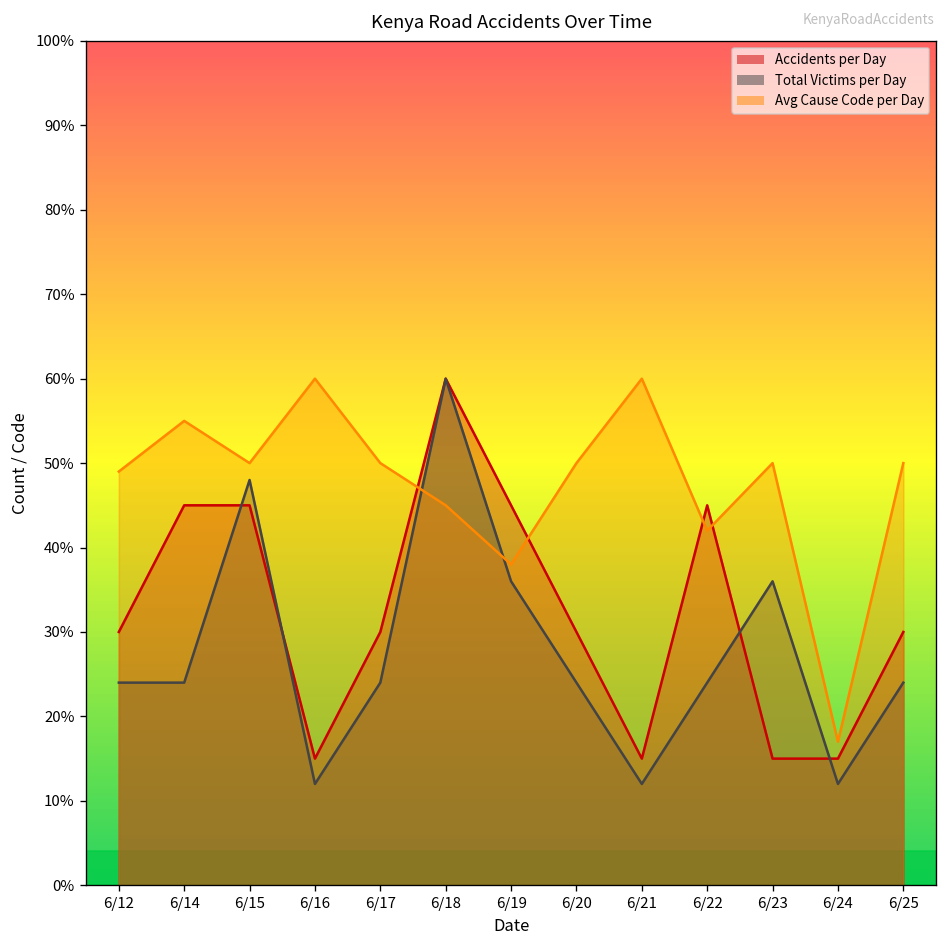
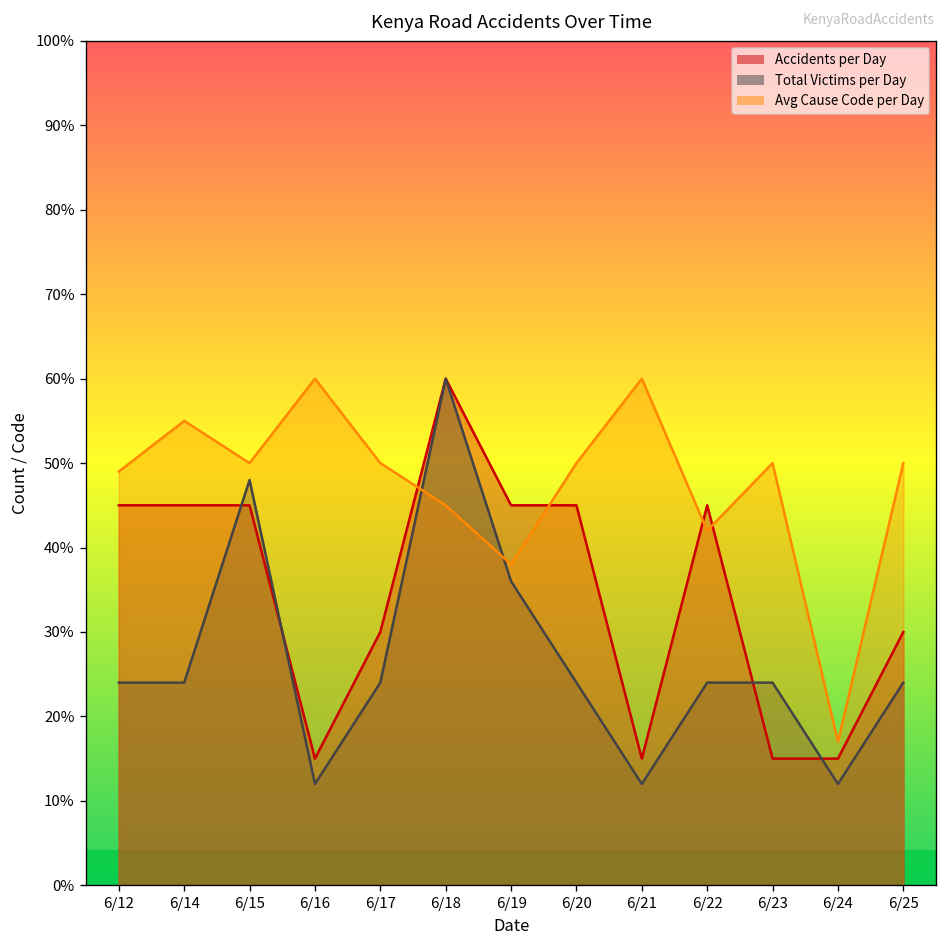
  {
    "Accidents per Day": {
-     "6/12": "30%",
+     "6/12": "45%",
      "6/14": "45%",
      "6/15": "45%",
      "6/16": "15%",
      "6/17": "30%",
      "6/19": "45%",
-     "6/20": "30%",
+     "6/20": "45%",
      "6/21": "15%",
      "6/22": "45%",
      "6/23": "15%",
      "6/24": "15%",
      "6/25": "30%"
    },
    "Total Victims per Day": {
      "6/12": "24%",
      "6/14": "24%",
      "6/15": "48%",
      "6/16": "12%",
      "6/17": "24%",
      "6/19": "36%",
      "6/20": "24%",
      "6/21": "12%",
      "6/22": "24%",
-     "6/23": "36%",
+     "6/23": "24%",
      "6/24": "12%",
      "6/25": "24%"
    },
    "Avg Cause Code per Day": {
      "6/12": "49%",
      "6/14": "55%",
      "6/15": "50%",
      "6/16": "60%",
      "6/17": "50%",
      "6/18": "45%",
      "6/19": "38%",
      "6/20": "50%",
      "6/21": "60%",
      "6/22": "42%",
      "6/23": "50%",
      "6/24": "17%",
      "6/25": "50%"
    }
  }
